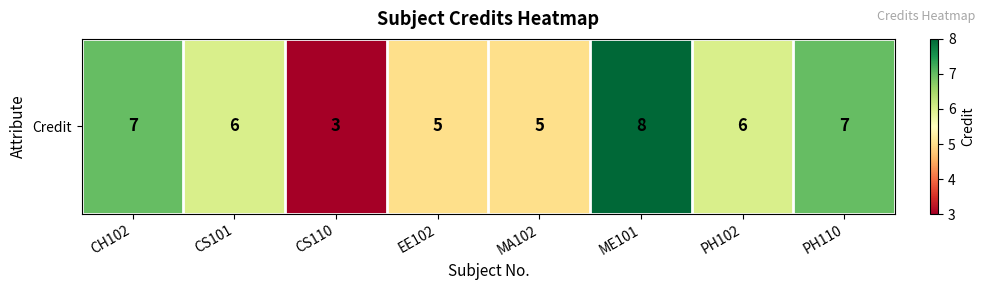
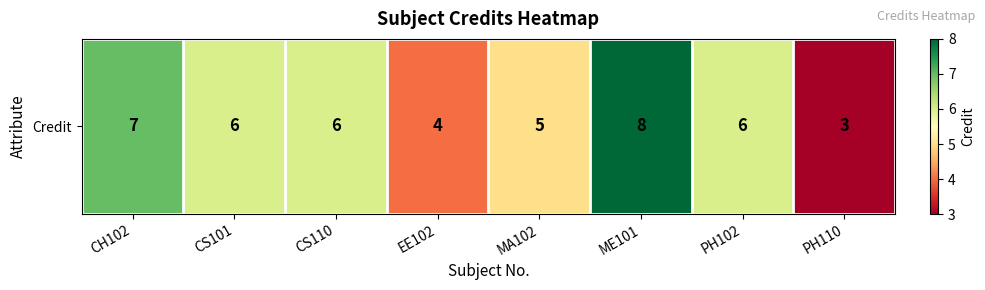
  {
    "Credit": {
      "CH102": 7,
      "CS101": 6,
-     "CS110": 3,
-     "EE102": 5,
+     "CS110": 6,
+     "EE102": 4,
      "MA102": 5,
      "ME101": 8,
      "PH102": 6,
-     "PH110": 7
+     "PH110": 3
    }
  }
